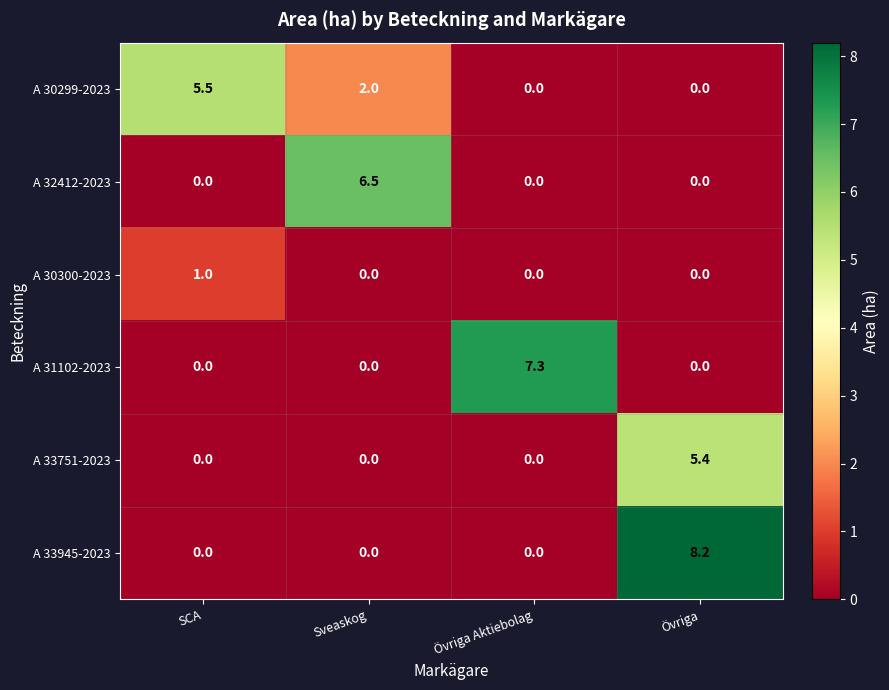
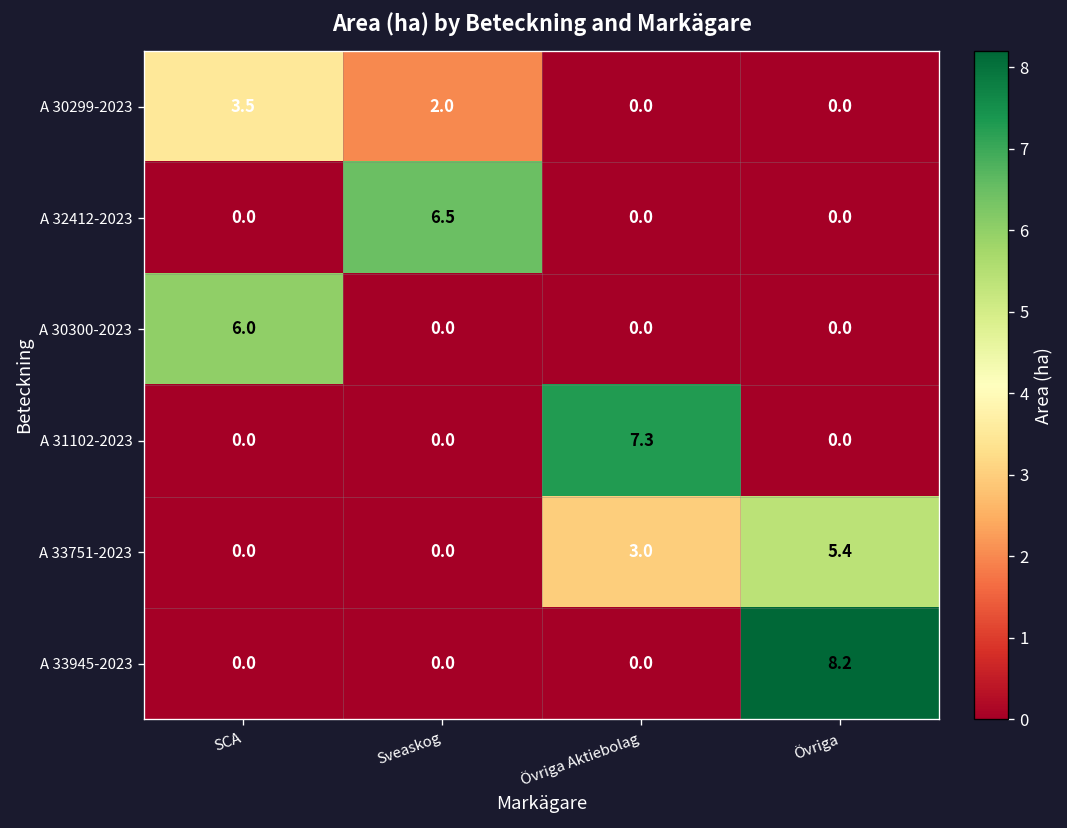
  {
    "A 30299-2023": {
-     "SCA": 5.5,
+     "SCA": 3.5,
      "Sveaskog": 2.0,
      "Övriga Aktiebolag": 0.0,
      "Övriga": 0.0
    },
    "A 32412-2023": {
      "SCA": 0.0,
      "Sveaskog": 6.5,
      "Övriga Aktiebolag": 0.0,
      "Övriga": 0.0
    },
    "A 30300-2023": {
-     "SCA": 1.0,
+     "SCA": 6.0,
      "Sveaskog": 0.0,
      "Övriga Aktiebolag": 0.0,
      "Övriga": 0.0
    },
    "A 31102-2023": {
      "SCA": 0.0,
      "Sveaskog": 0.0,
      "Övriga Aktiebolag": 7.3,
      "Övriga": 0.0
    },
    "A 33751-2023": {
      "SCA": 0.0,
      "Sveaskog": 0.0,
-     "Övriga Aktiebolag": 0.0,
+     "Övriga Aktiebolag": 3.0,
      "Övriga": 5.4
    },
    "A 33945-2023": {
      "SCA": 0.0,
      "Sveaskog": 0.0,
      "Övriga Aktiebolag": 0.0,
      "Övriga": 8.2
    }
  }
